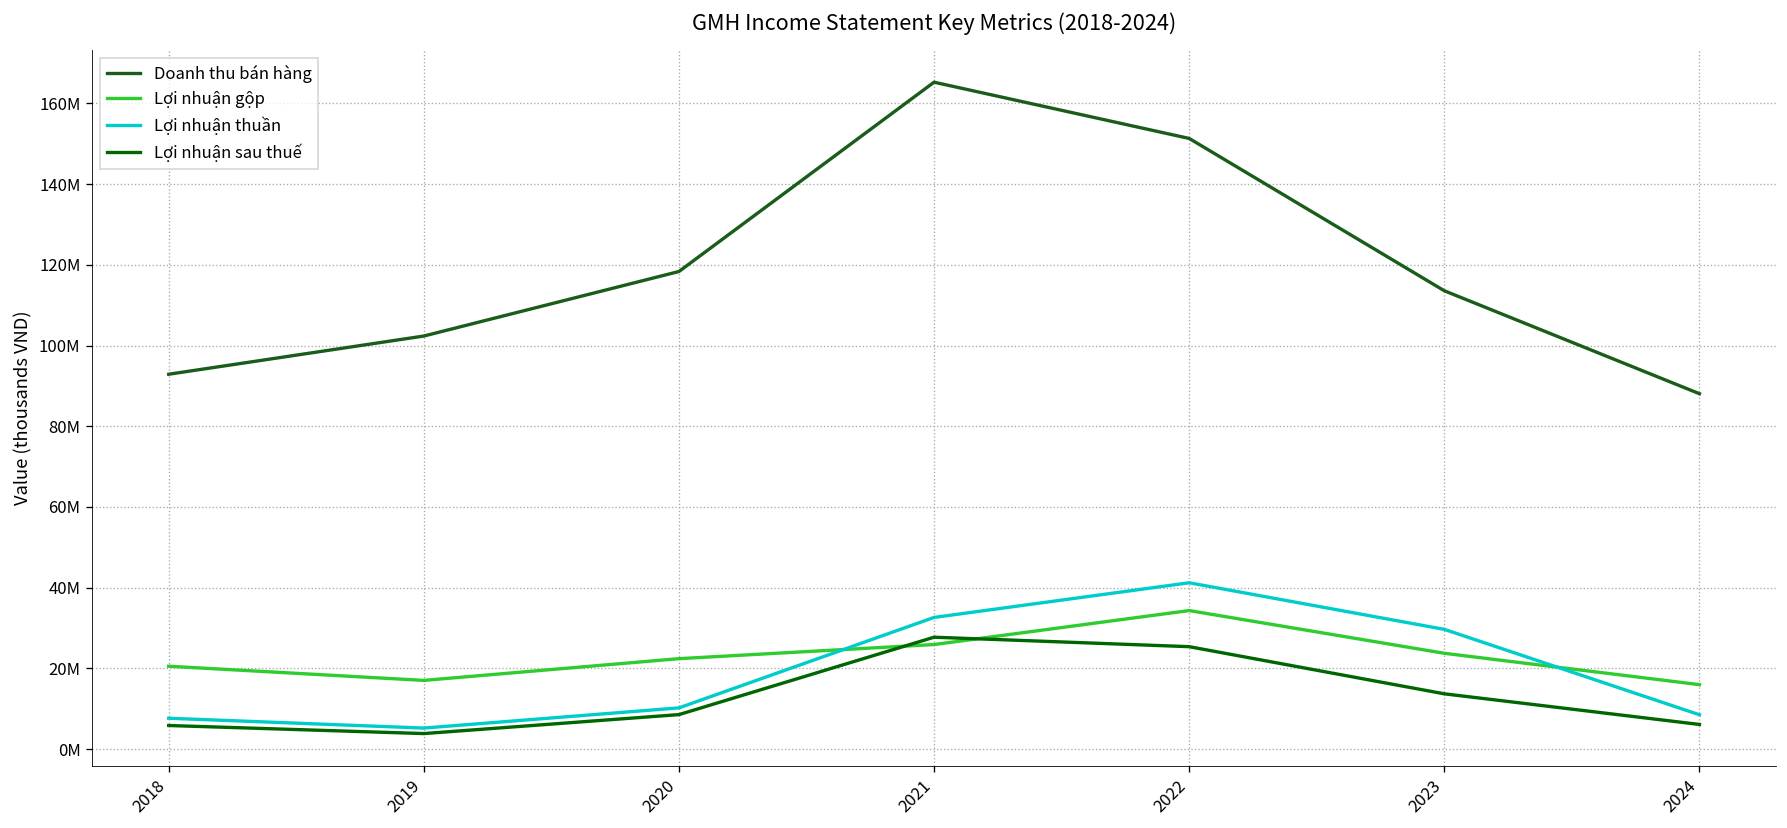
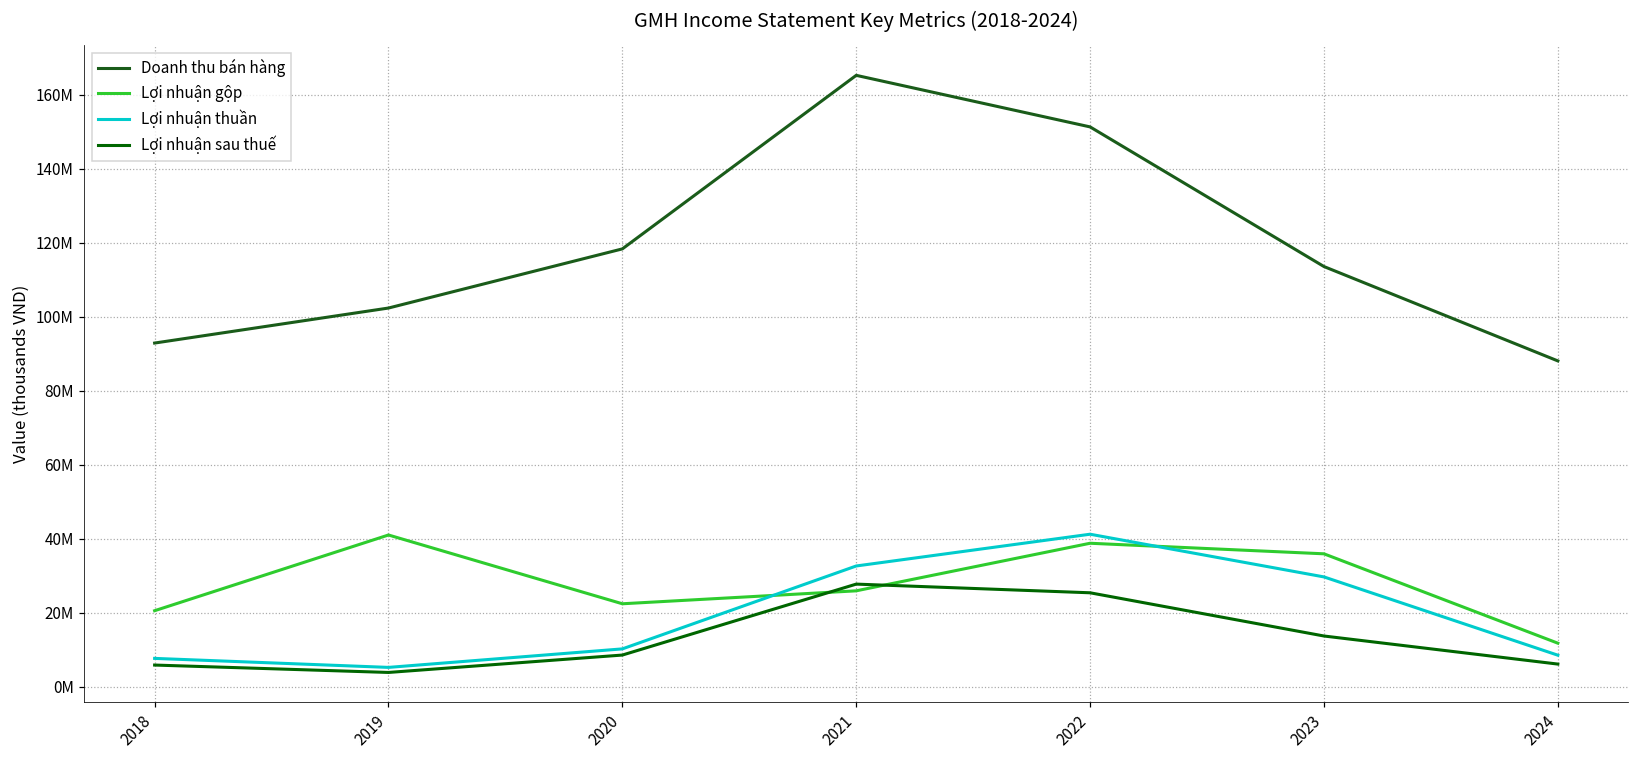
  {
    "Lợi nhuận gộp": {
      "2018": 21000000,
-     "2019": 17000000,
+     "2019": 41000000,
      "2020": 22000000,
      "2021": 26000000,
-     "2022": 34000000,
-     "2023": 24000000,
-     "2024": 16000000
+     "2022": 39000000,
+     "2023": 36000000,
+     "2024": 12000000
    },
    "Lợi nhuận thuần": {
      "2018": 8000000,
      "2019": 5000000,
      "2020": 10000000,
      "2021": 33000000,
      "2022": 41000000,
      "2023": 30000000,
      "2024": 9000000
    }
  }
